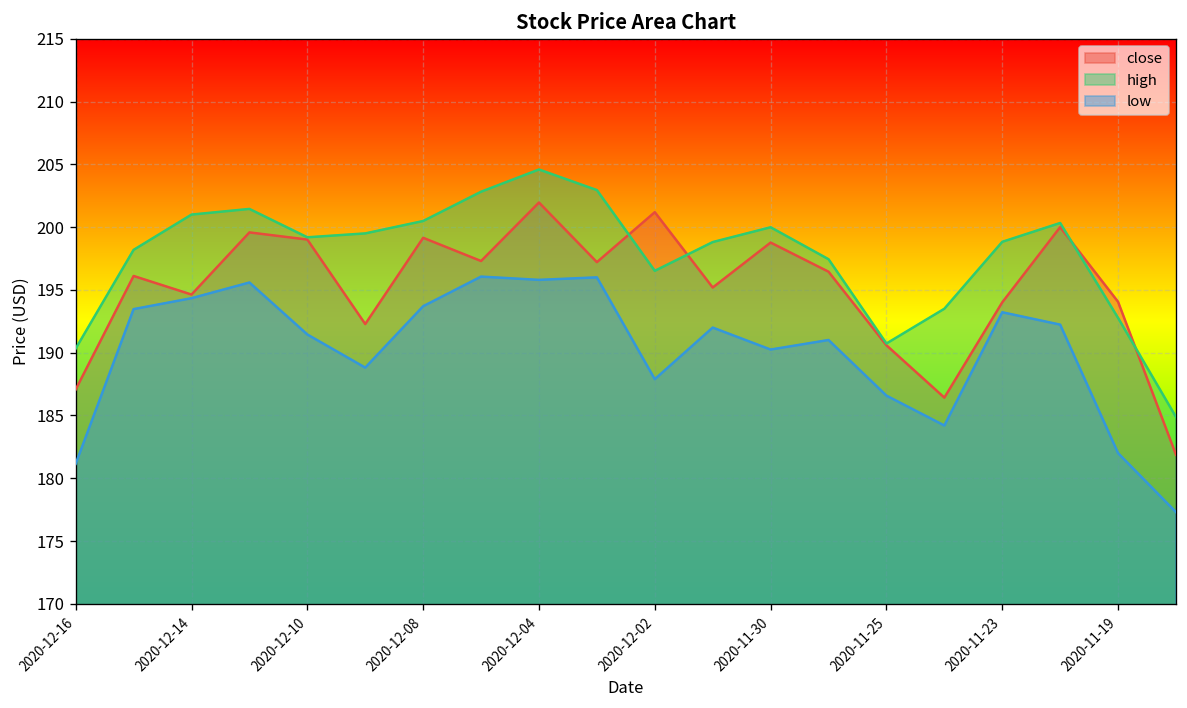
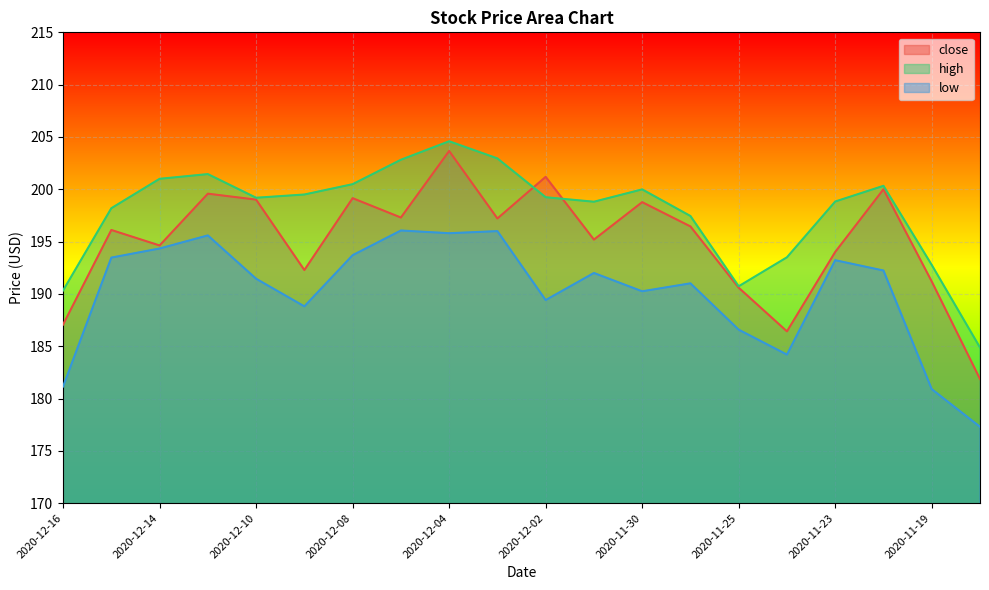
  {
    "close": {
      "2020-12-16": 187.1,
      "2020-12-14": 194.6,
      "2020-12-08": 199.2,
-     "2020-12-04": 202.0,
+     "2020-12-04": 203.7,
      "2020-12-02": 201.2,
      "2020-11-30": 198.8,
      "2020-11-23": 194.0,
-     "2020-11-19": 194.1
+     "2020-11-19": 191.2
    },
    "high": {
      "2020-12-16": 190.3,
      "2020-12-14": 201.0,
      "2020-12-08": 200.5,
      "2020-12-04": 204.6,
-     "2020-12-02": 196.5,
+     "2020-12-02": 199.2,
      "2020-11-30": 200.0,
      "2020-11-23": 198.8,
      "2020-11-19": 192.8
    },
    "low": {
      "2020-12-16": 181.2,
      "2020-12-14": 194.3,
      "2020-12-10": 191.5,
      "2020-12-08": 193.7,
      "2020-12-04": 195.8,
-     "2020-12-02": 187.9,
+     "2020-12-02": 189.4,
      "2020-11-30": 190.2,
      "2020-11-25": 186.6,
      "2020-11-23": 193.2,
-     "2020-11-19": 182.0
+     "2020-11-19": 180.9
    }
  }
